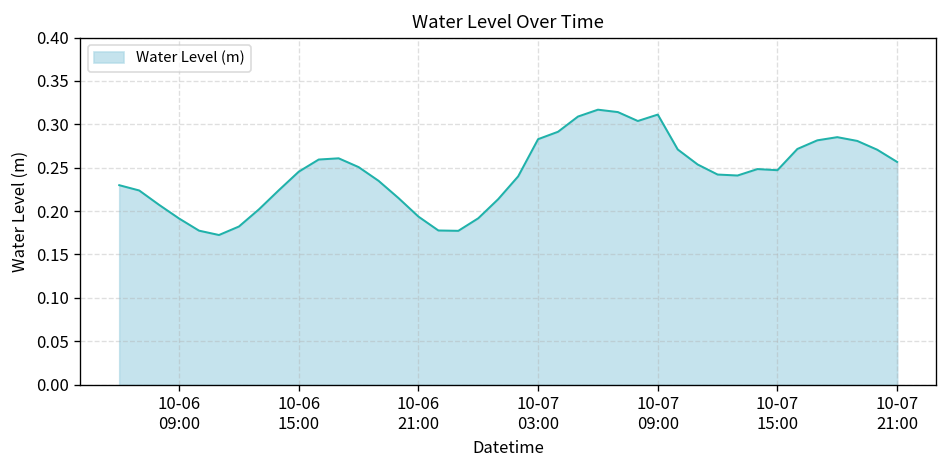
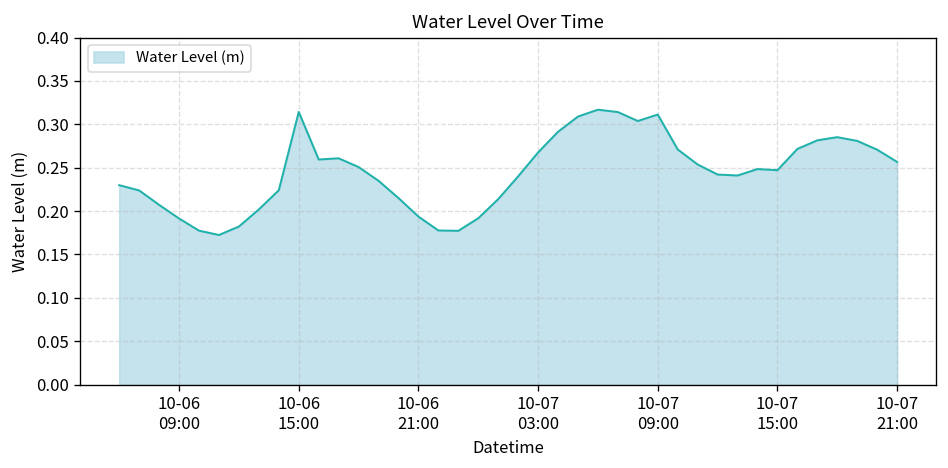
  {
    "10-06 09:00": 0.19,
-   "10-06 15:00": 0.25,
+   "10-06 15:00": 0.31,
    "10-06 21:00": 0.19,
-   "10-07 03:00": 0.28,
+   "10-07 03:00": 0.27,
    "10-07 09:00": 0.31,
    "10-07 15:00": 0.25,
    "10-07 21:00": 0.26
  }
